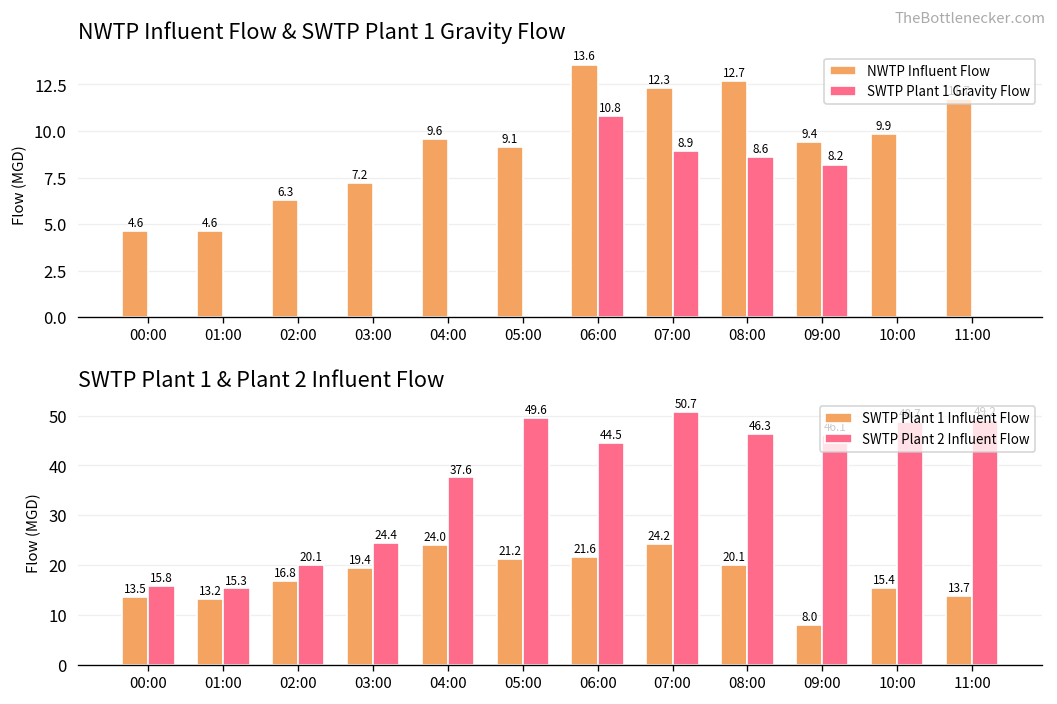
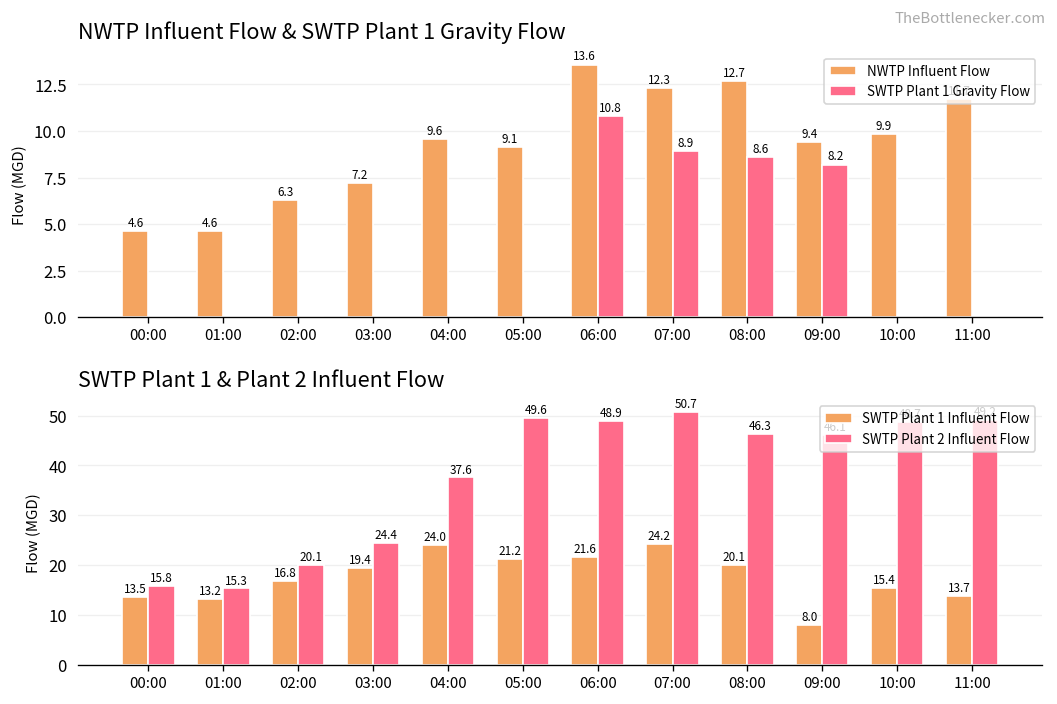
  {
    "NWTP Influent Flow & SWTP Plant 1 Gravity Flow": {
      "NWTP Influent Flow": {
        "00:00": 4.6,
        "01:00": 4.6,
        "02:00": 6.3,
        "03:00": 7.2,
        "04:00": 9.6,
        "05:00": 9.1,
        "06:00": 13.6,
        "07:00": 12.3,
        "08:00": 12.7,
        "09:00": 9.4,
        "10:00": 9.9
      },
      "SWTP Plant 1 Gravity Flow": {
        "06:00": 10.8,
        "07:00": 8.9,
        "08:00": 8.6,
        "09:00": 8.2
      }
    },
    "SWTP Plant 1 & Plant 2 Influent Flow": {
      "SWTP Plant 1 Influent Flow": {
        "00:00": 13.5,
        "01:00": 13.2,
        "02:00": 16.8,
        "03:00": 19.4,
        "04:00": 24.0,
        "05:00": 21.2,
        "06:00": 21.6,
        "07:00": 24.2,
        "08:00": 20.1,
        "09:00": 8.0,
        "10:00": 15.4,
        "11:00": 13.7
      },
      "SWTP Plant 2 Influent Flow": {
        "00:00": 15.8,
        "01:00": 15.3,
        "02:00": 20.1,
        "03:00": 24.4,
        "04:00": 37.6,
        "05:00": 49.6,
-       "06:00": 44.5,
+       "06:00": 48.9,
        "07:00": 50.7,
        "08:00": 46.3
      }
    }
  }
